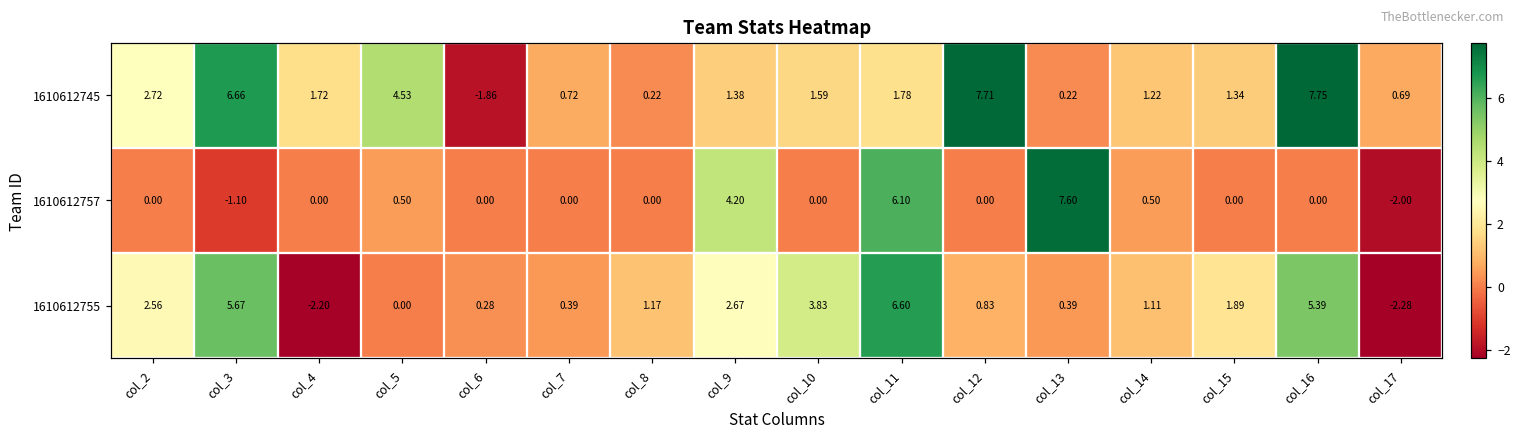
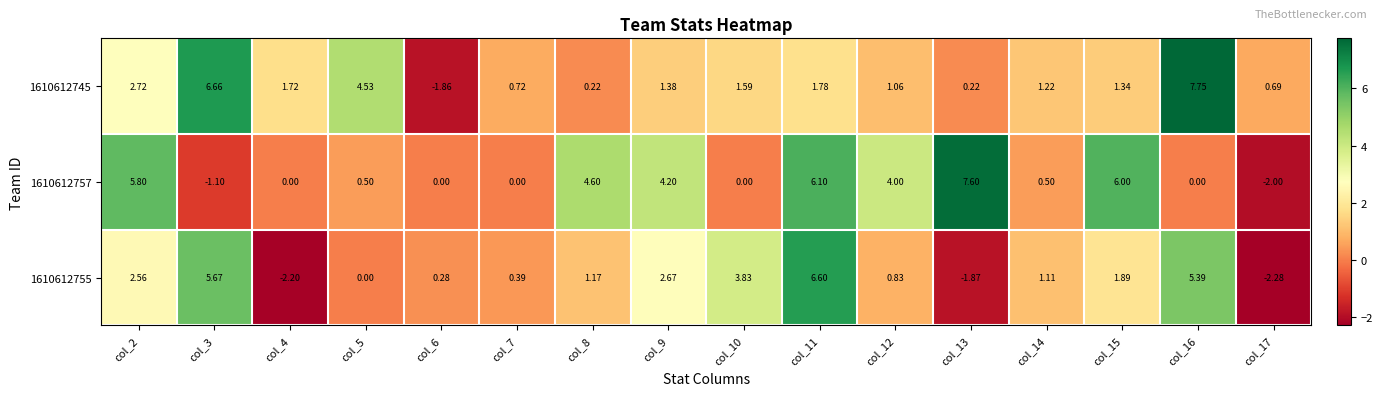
  {
    "1610612745": {
      "col_2": 2.72,
      "col_3": 6.66,
      "col_4": 1.72,
      "col_5": 4.53,
      "col_6": -1.86,
      "col_7": 0.72,
      "col_8": 0.22,
      "col_9": 1.38,
      "col_10": 1.59,
      "col_11": 1.78,
-     "col_12": 7.71,
+     "col_12": 1.06,
      "col_13": 0.22,
      "col_14": 1.22,
      "col_15": 1.34,
      "col_16": 7.75,
      "col_17": 0.69
    },
    "1610612757": {
-     "col_2": 0.00,
+     "col_2": 5.80,
      "col_3": -1.10,
      "col_4": 0.00,
      "col_5": 0.50,
      "col_6": 0.00,
      "col_7": 0.00,
-     "col_8": 0.00,
+     "col_8": 4.60,
      "col_9": 4.20,
      "col_10": 0.00,
      "col_11": 6.10,
-     "col_12": 0.00,
+     "col_12": 4.00,
      "col_13": 7.60,
      "col_14": 0.50,
-     "col_15": 0.00,
+     "col_15": 6.00,
      "col_16": 0.00,
      "col_17": -2.00
    },
    "1610612755": {
      "col_2": 2.56,
      "col_3": 5.67,
      "col_4": -2.20,
      "col_5": 0.00,
      "col_6": 0.28,
      "col_7": 0.39,
      "col_8": 1.17,
      "col_9": 2.67,
      "col_10": 3.83,
      "col_11": 6.60,
      "col_12": 0.83,
-     "col_13": 0.39,
+     "col_13": -1.87,
      "col_14": 1.11,
      "col_15": 1.89,
      "col_16": 5.39,
      "col_17": -2.28
    }
  }
